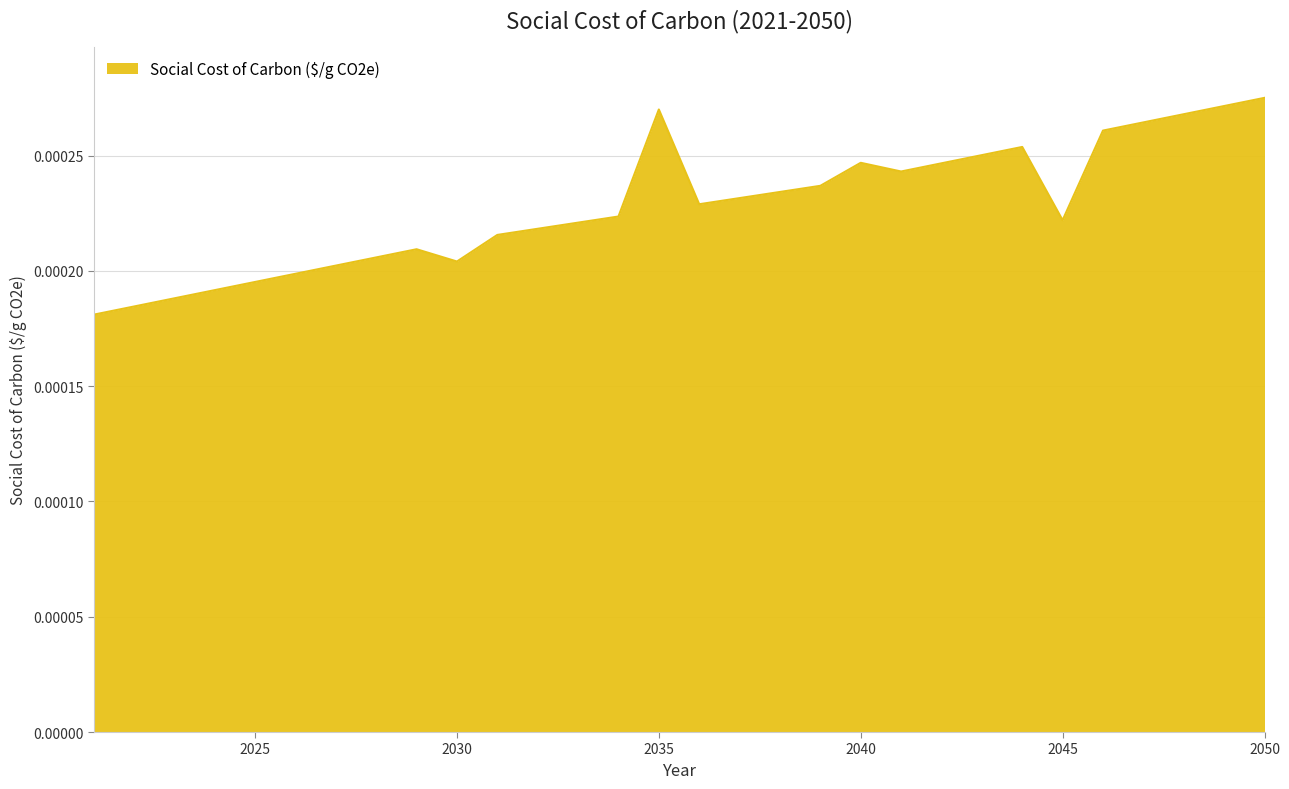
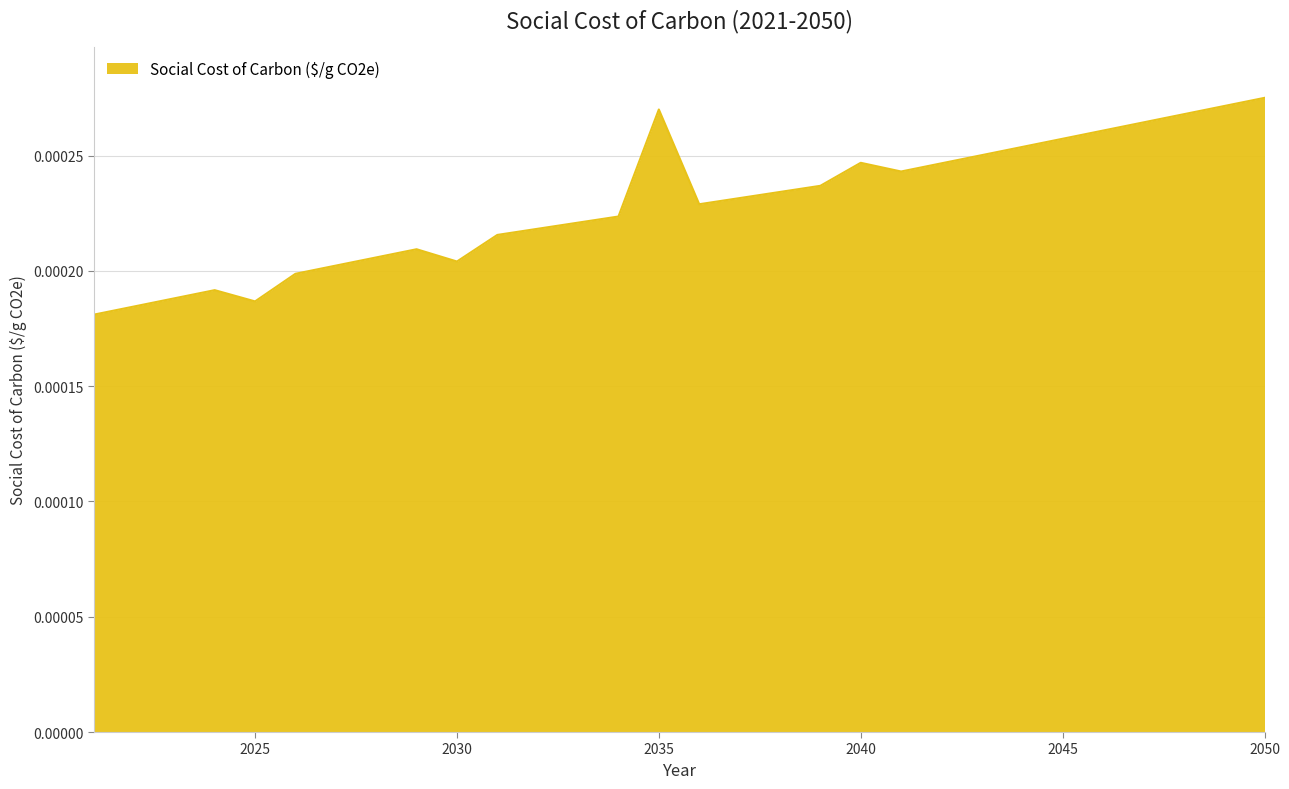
  {
-   "2025": 0.000195,
+   "2025": 0.000187,
    "2030": 0.000204,
    "2035": 0.000270,
    "2040": 0.000247,
-   "2045": 0.000222,
+   "2045": 0.000257,
    "2050": 0.000275
  }
